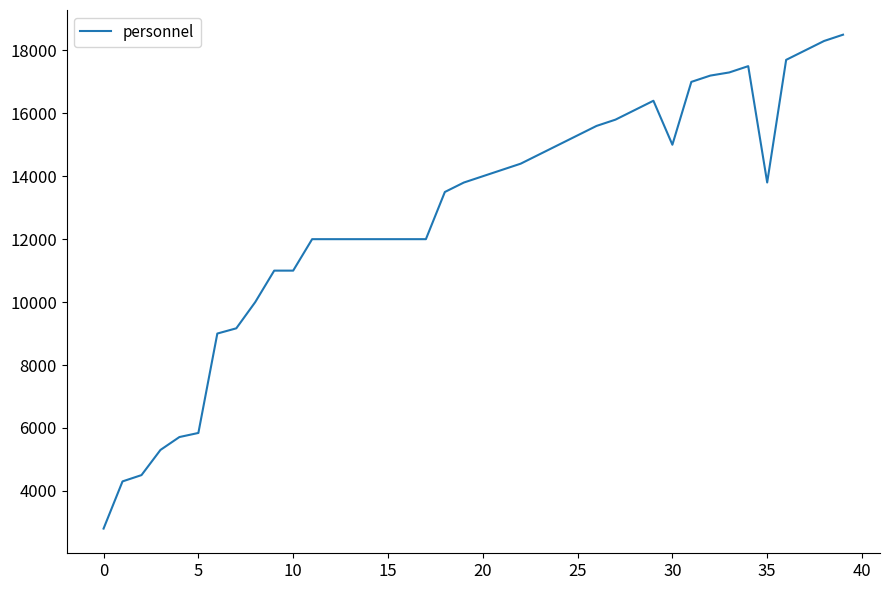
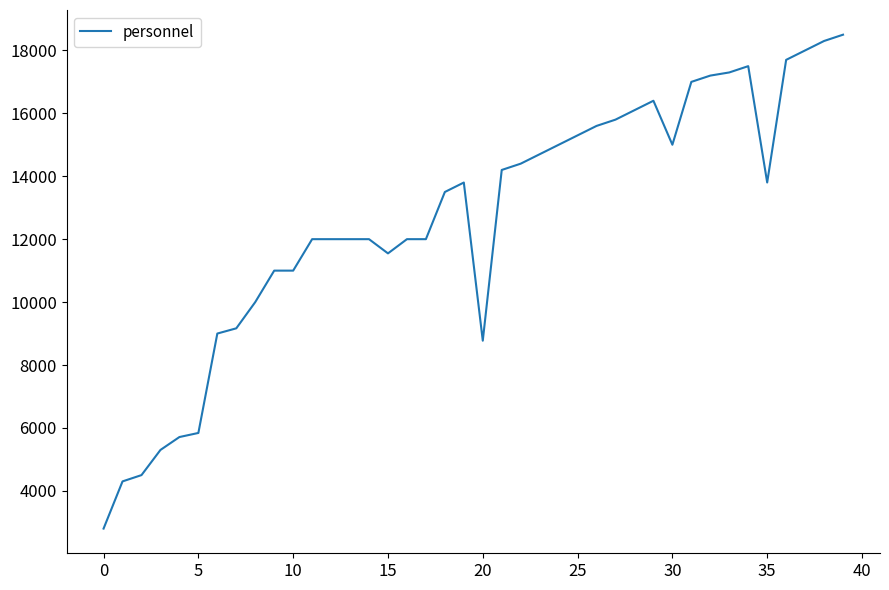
  {
    "0": 2800,
    "5": 5800,
    "10": 11000,
-   "15": 12000,
-   "20": 14000,
+   "15": 11500,
+   "20": 8800,
    "25": 15300,
    "30": 15000,
    "35": 13800
  }
